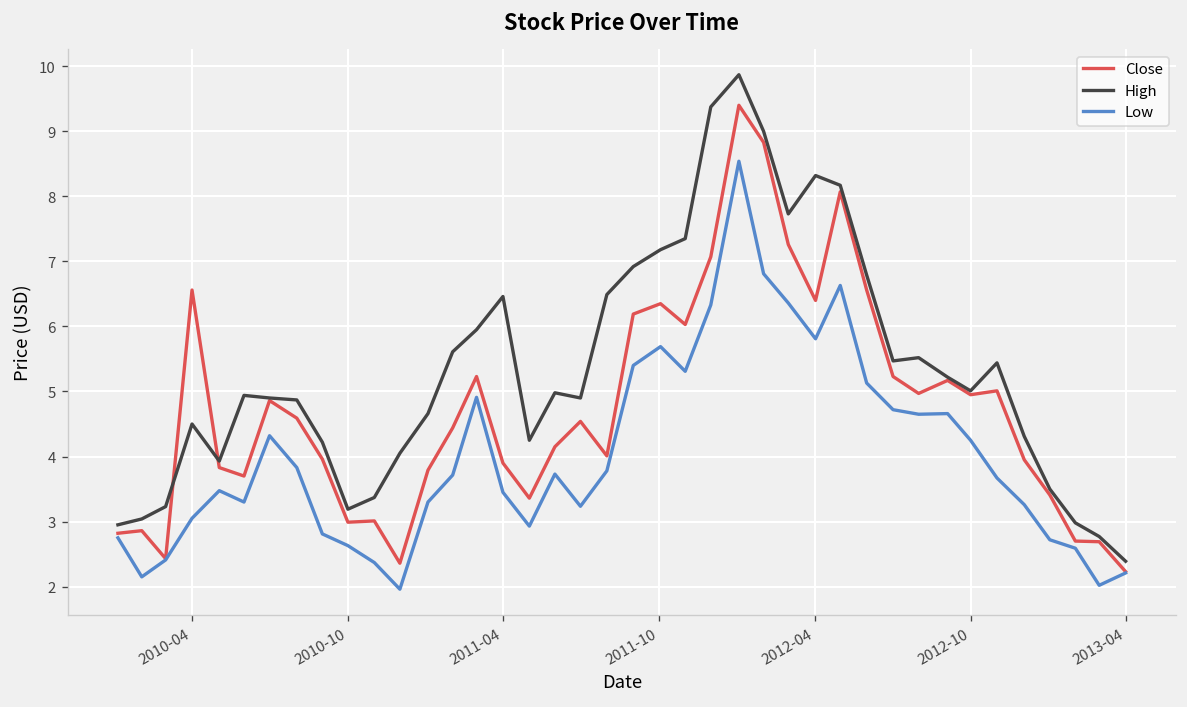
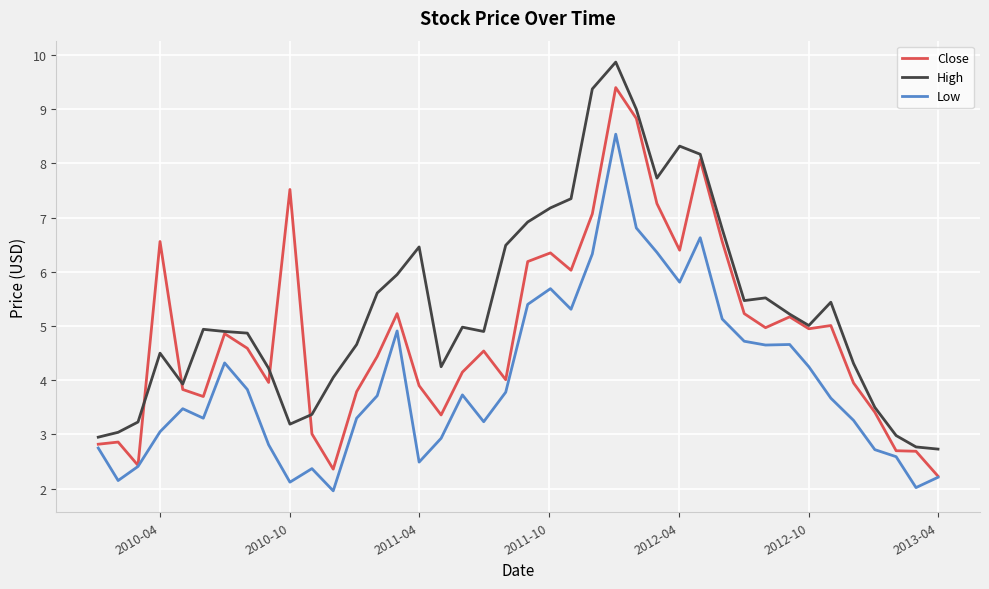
  {
    "Close": {
      "2010-04": 6.6,
-     "2010-10": 3.0,
+     "2010-10": 7.5,
      "2011-04": 3.9,
      "2012-10": 5.0
    },
    "High": {
      "2010-04": 4.5,
      "2010-10": 3.2,
      "2011-04": 6.5,
      "2012-10": 5.0,
-     "2013-04": 2.4
+     "2013-04": 2.7
    },
    "Low": {
      "2010-04": 3.1,
-     "2010-10": 2.6,
-     "2011-04": 3.5,
+     "2010-10": 2.1,
+     "2011-04": 2.5,
      "2012-10": 4.3
    }
  }
